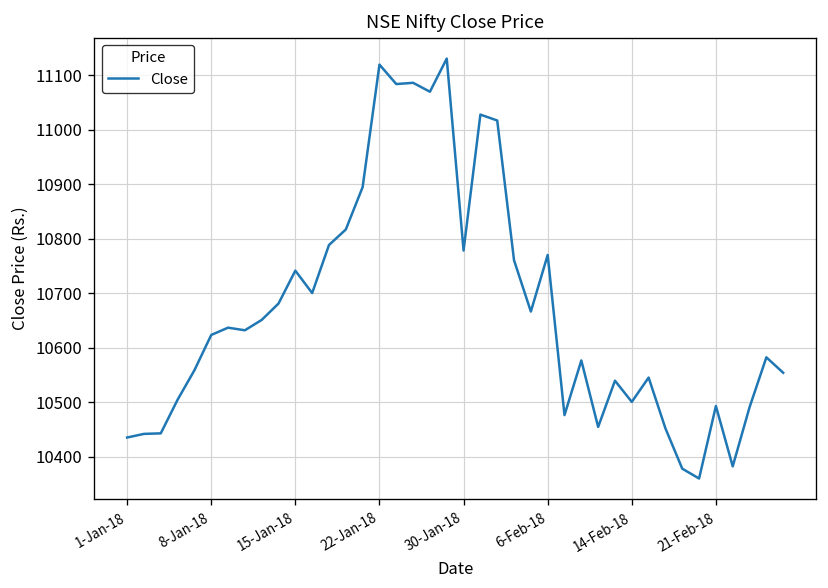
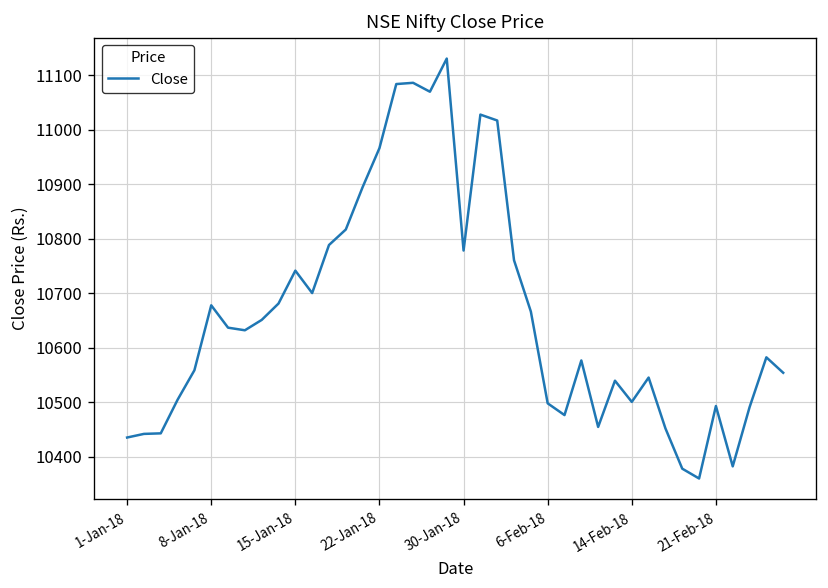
  {
    "1-Jan-18": 10440,
-   "8-Jan-18": 10620,
+   "8-Jan-18": 10680,
    "15-Jan-18": 10740,
-   "22-Jan-18": 11120,
+   "22-Jan-18": 10970,
    "30-Jan-18": 10780,
-   "6-Feb-18": 10770,
+   "6-Feb-18": 10500,
    "14-Feb-18": 10500,
    "21-Feb-18": 10490
  }
